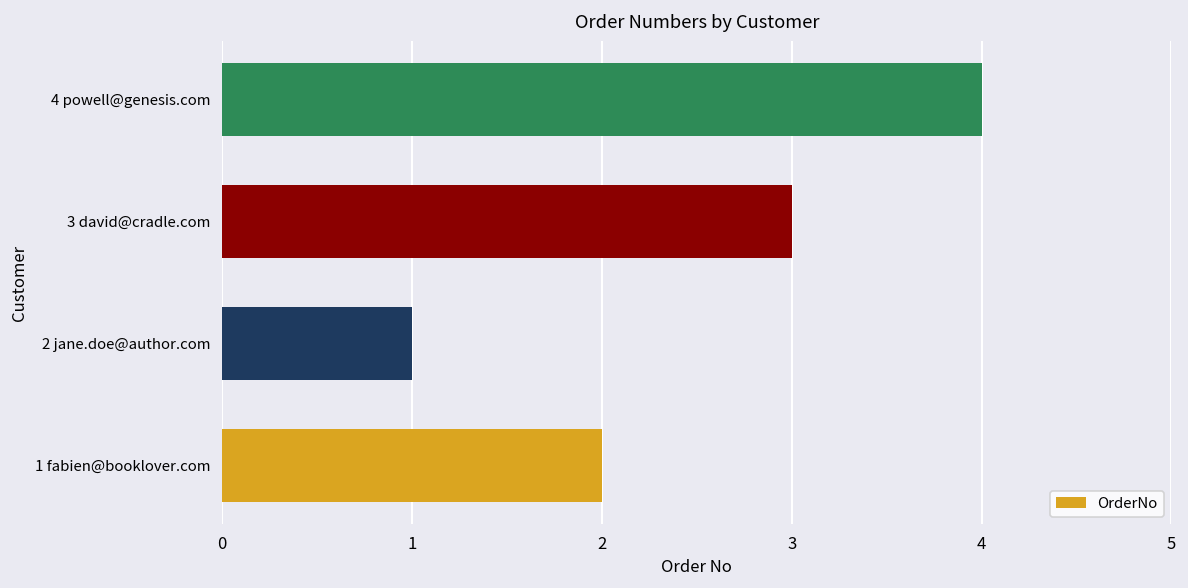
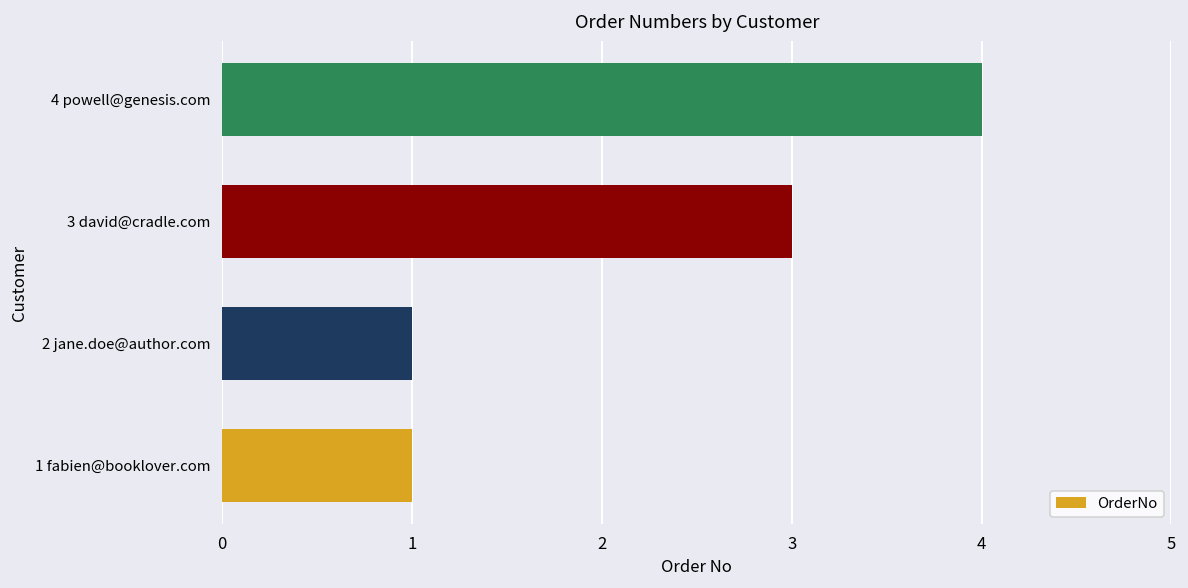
  {
    "4 powell@genesis.com": 4,
    "3 david@cradle.com": 3,
    "2 jane.doe@author.com": 1,
-   "1 fabien@booklover.com": 2
+   "1 fabien@booklover.com": 1
  }
